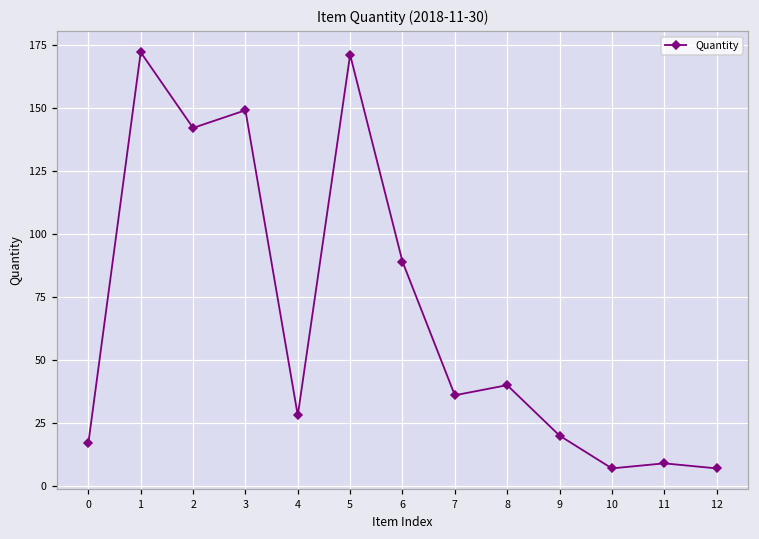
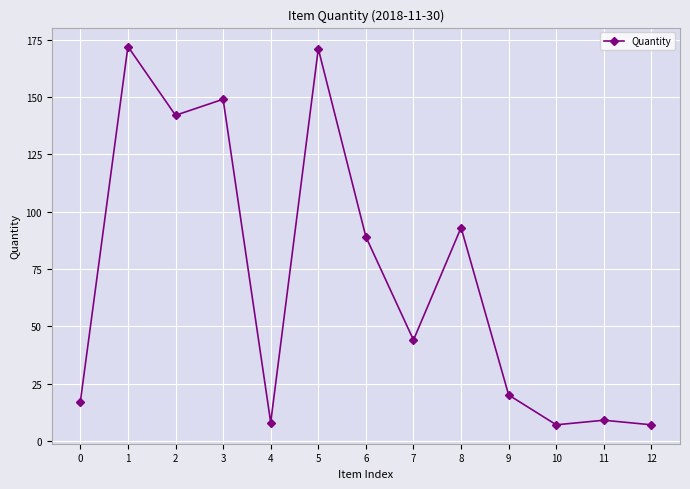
  {
    "0": 17,
    "1": 172,
    "2": 142,
    "3": 149,
-   "4": 28,
+   "4": 8,
    "5": 171,
    "6": 89,
-   "7": 36,
-   "8": 40,
+   "7": 44,
+   "8": 93,
    "9": 20,
    "10": 7,
    "11": 9,
    "12": 7
  }
